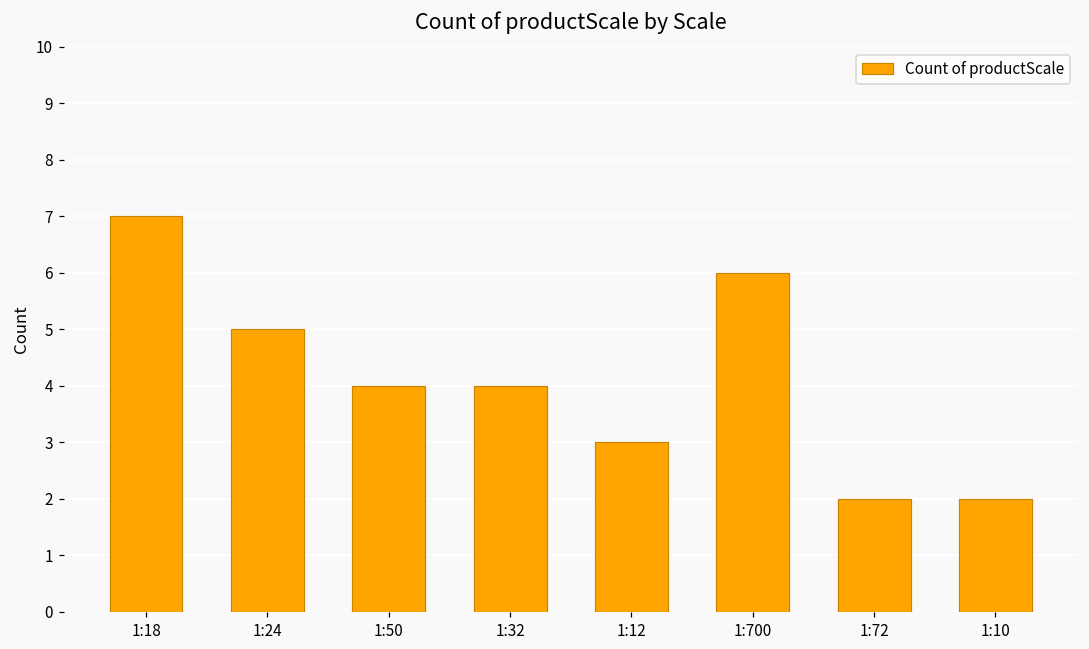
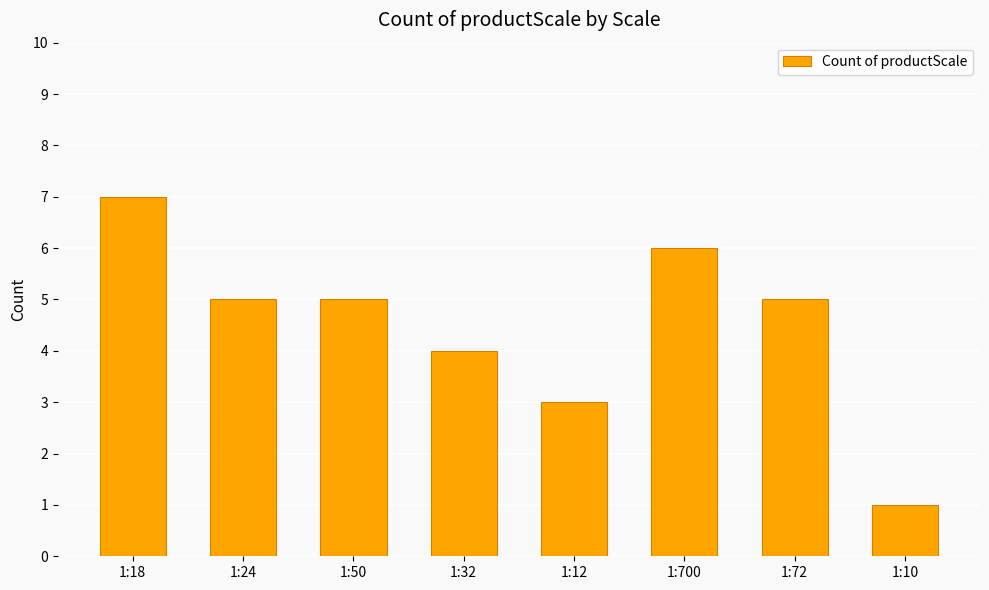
  {
    "1:18": 7,
    "1:24": 5,
-   "1:50": 4,
+   "1:50": 5,
    "1:32": 4,
    "1:12": 3,
    "1:700": 6,
-   "1:72": 2,
-   "1:10": 2
+   "1:72": 5,
+   "1:10": 1
  }
